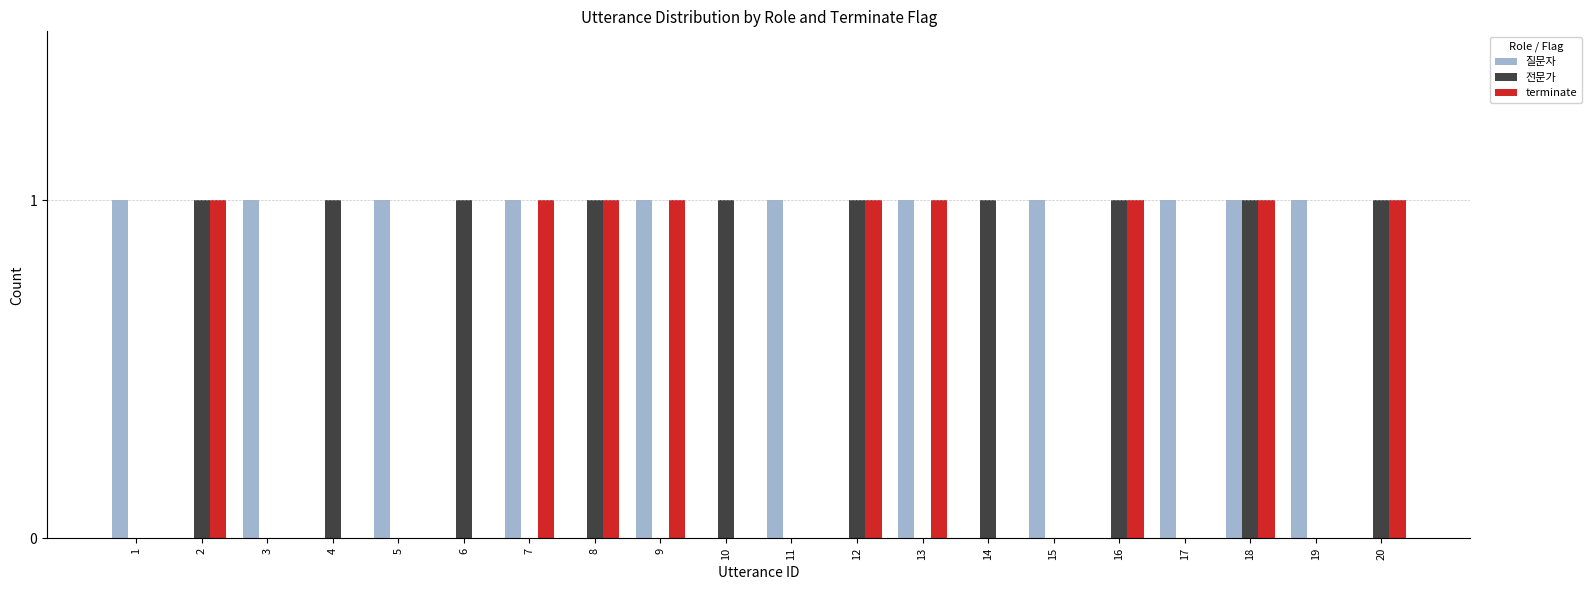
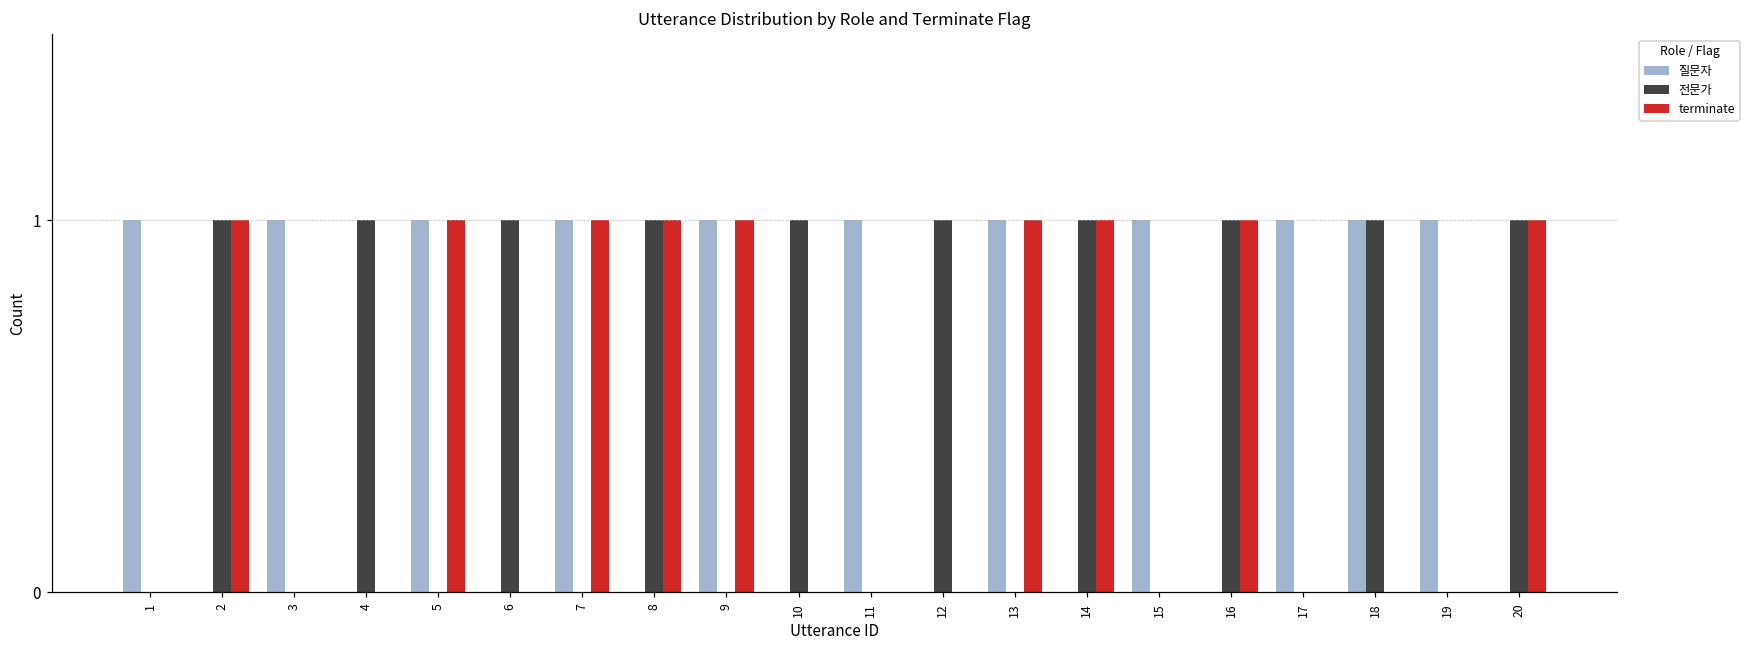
  {
    "질문자": {
      "1": 1,
      "2": 0,
      "3": 1,
      "4": 0,
      "5": 1,
      "6": 0,
      "7": 1,
      "8": 0,
      "9": 1,
      "10": 0,
      "11": 1,
      "12": 0,
      "13": 1,
      "14": 0,
      "15": 1,
      "16": 0,
      "17": 1,
      "18": 1,
      "19": 1,
      "20": 0
    },
    "전문가": {
      "1": 0,
      "2": 1,
      "3": 0,
      "4": 1,
      "5": 0,
      "6": 1,
      "7": 0,
      "8": 1,
      "9": 0,
      "10": 1,
      "11": 0,
      "12": 1,
      "13": 0,
      "14": 1,
      "15": 0,
      "16": 1,
      "17": 0,
      "18": 1,
      "19": 0,
      "20": 1
    },
    "terminate": {
      "1": 0,
      "2": 1,
      "3": 0,
      "4": 0,
-     "5": 0,
+     "5": 1,
      "6": 0,
      "7": 1,
      "8": 1,
      "9": 1,
      "10": 0,
      "11": 0,
-     "12": 1,
+     "12": 0,
      "13": 1,
-     "14": 0,
+     "14": 1,
      "15": 0,
      "16": 1,
      "17": 0,
-     "18": 1,
+     "18": 0,
      "19": 0,
      "20": 1
    }
  }
